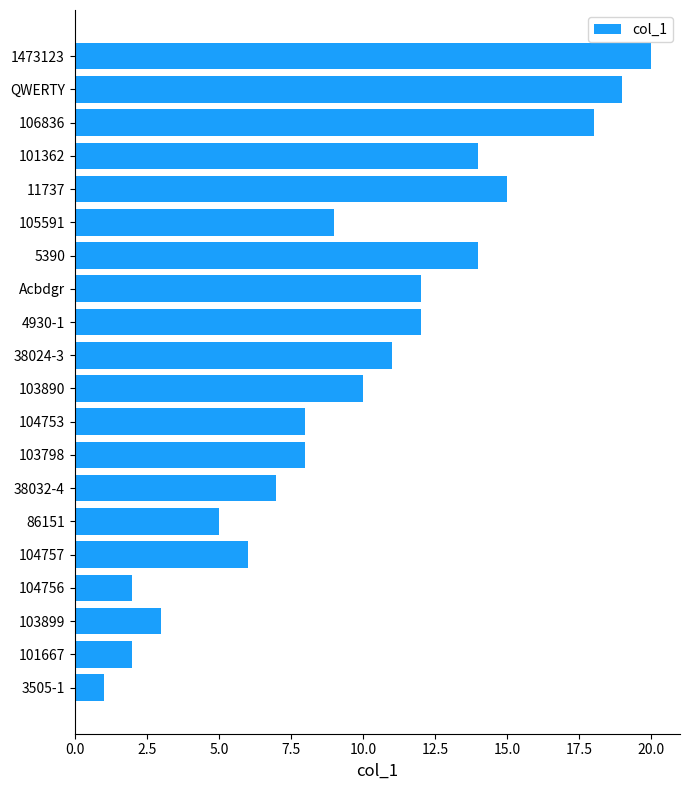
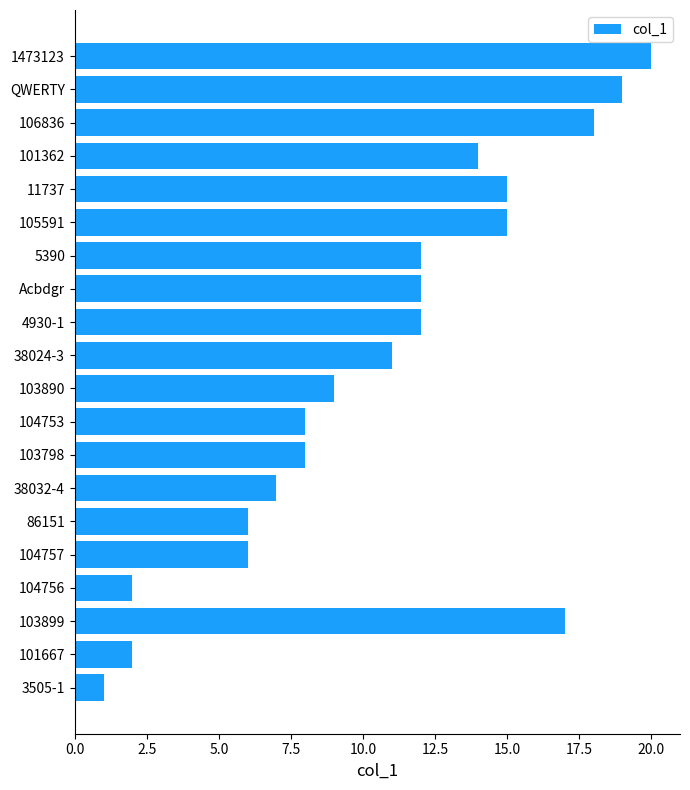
  {
    "1473123": 20,
    "QWERTY": 19,
    "106836": 18,
    "101362": 14,
    "11737": 15,
-   "105591": 9,
-   "5390": 14,
+   "105591": 15,
+   "5390": 12,
    "Acbdgr": 12,
    "4930-1": 12,
    "38024-3": 11,
-   "103890": 10,
+   "103890": 9,
    "104753": 8,
    "103798": 8,
    "38032-4": 7,
-   "86151": 5,
+   "86151": 6,
    "104757": 6,
    "104756": 2,
-   "103899": 3,
+   "103899": 17,
    "101667": 2,
    "3505-1": 1
  }
